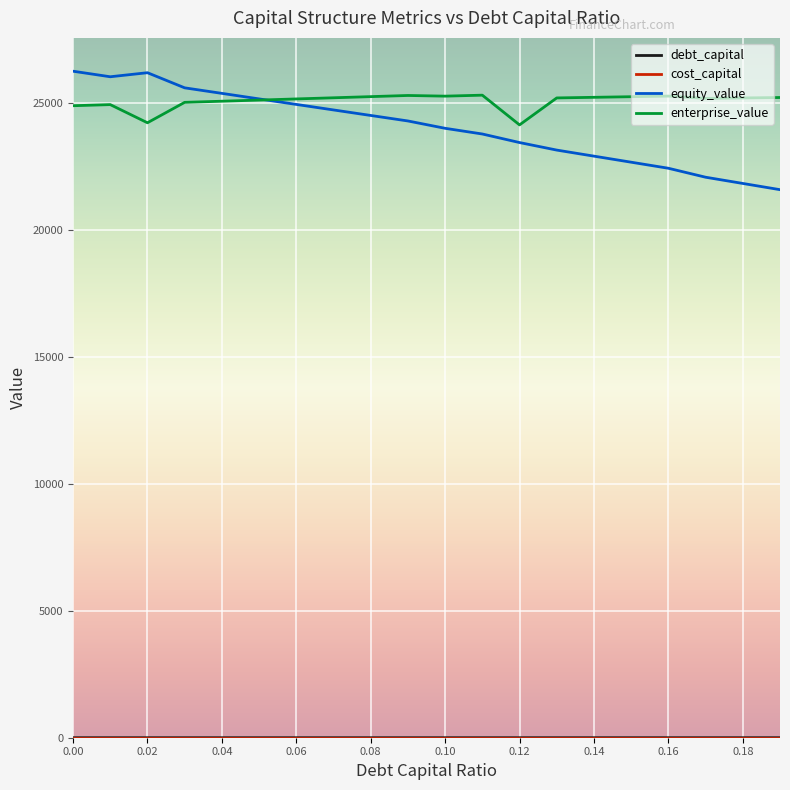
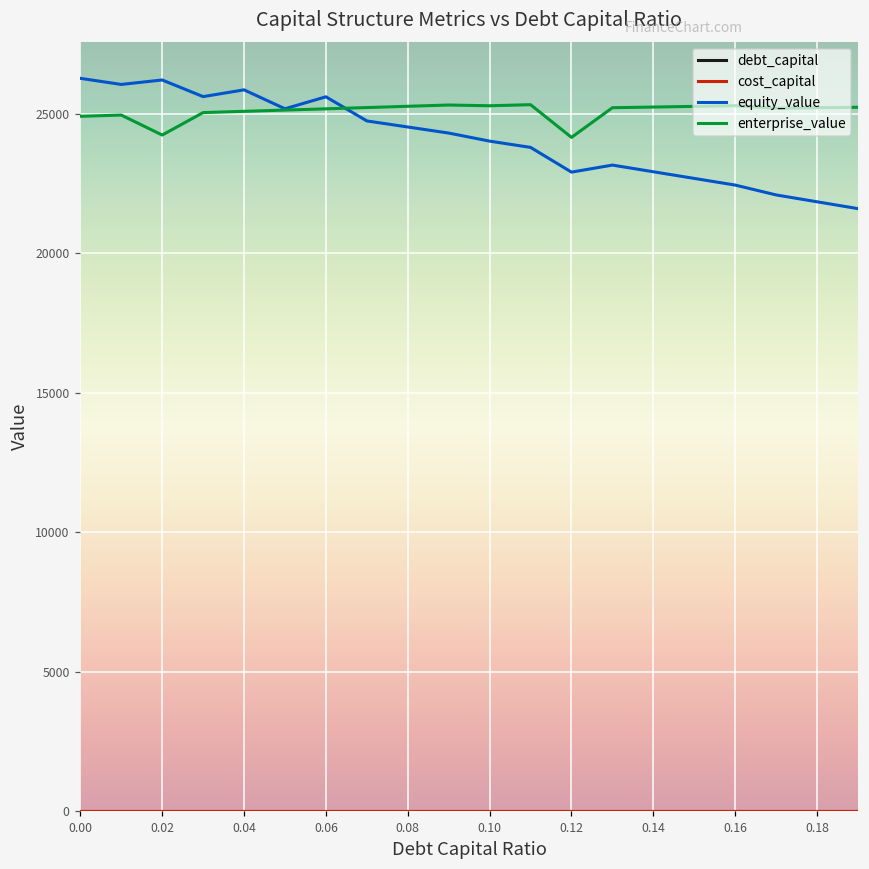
  {
    "cost_capital": {
      "0.00": 0,
      "0.02": 0,
      "0.04": 0,
      "0.06": 0,
      "0.08": 0,
      "0.10": 0,
      "0.12": 0,
      "0.14": 0,
      "0.16": 0,
      "0.18": 0
    },
    "equity_value": {
      "0.00": 26300,
      "0.02": 26200,
-     "0.04": 25400,
-     "0.06": 25000,
+     "0.04": 25800,
+     "0.06": 25600,
      "0.08": 24500,
      "0.10": 24000,
-     "0.12": 23500,
+     "0.12": 22900,
      "0.14": 22900,
      "0.16": 22400,
      "0.18": 21800
    },
    "enterprise_value": {
      "0.00": 24900,
      "0.02": 24200,
      "0.04": 25100,
      "0.06": 25200,
      "0.08": 25300,
      "0.10": 25300,
      "0.12": 24100,
      "0.14": 25200
    }
  }
